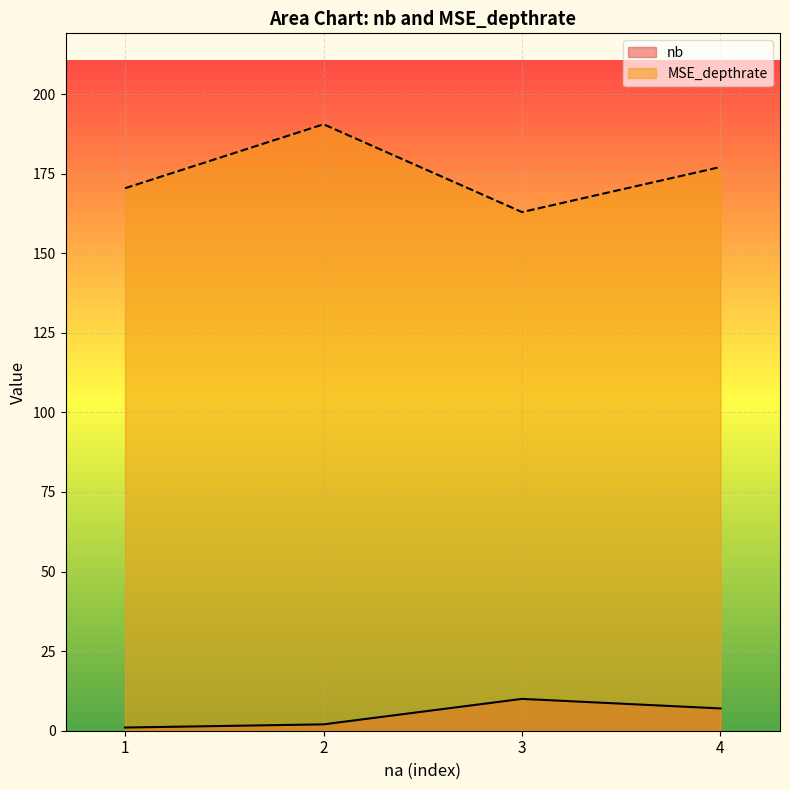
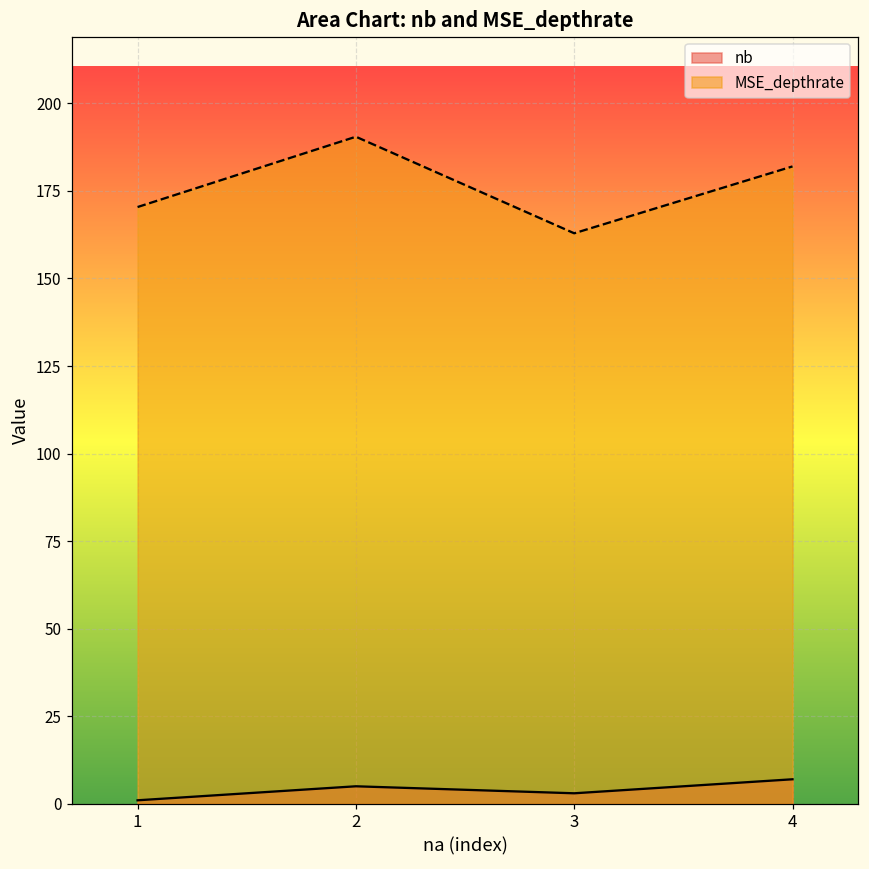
  {
    "nb": {
      "1": 1,
-     "2": 2,
-     "3": 10,
+     "2": 5,
+     "3": 3,
      "4": 7
    },
    "MSE_depthrate": {
      "1": 170,
      "2": 190,
      "3": 163,
-     "4": 177
+     "4": 182
    }
  }
